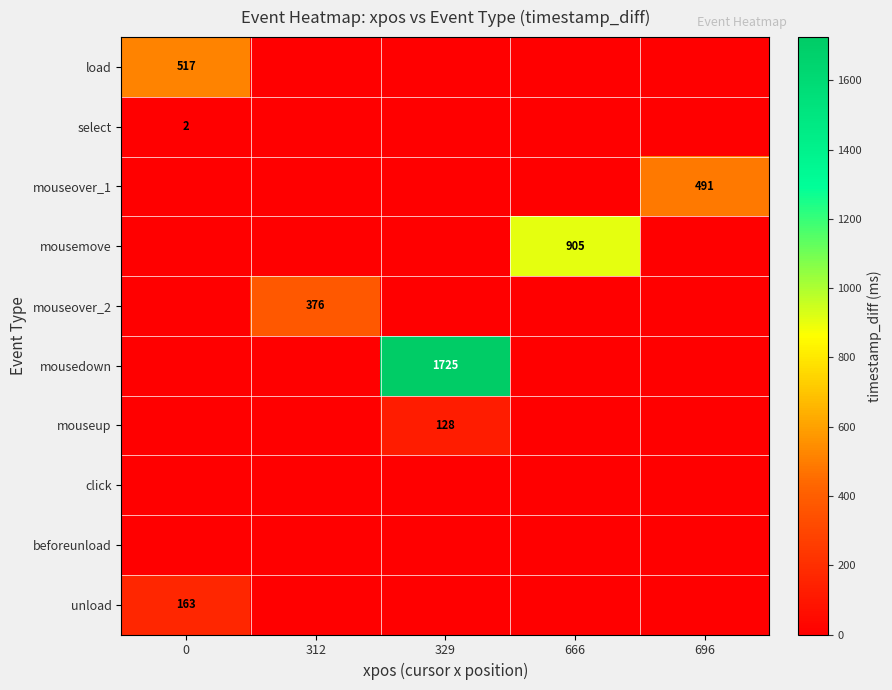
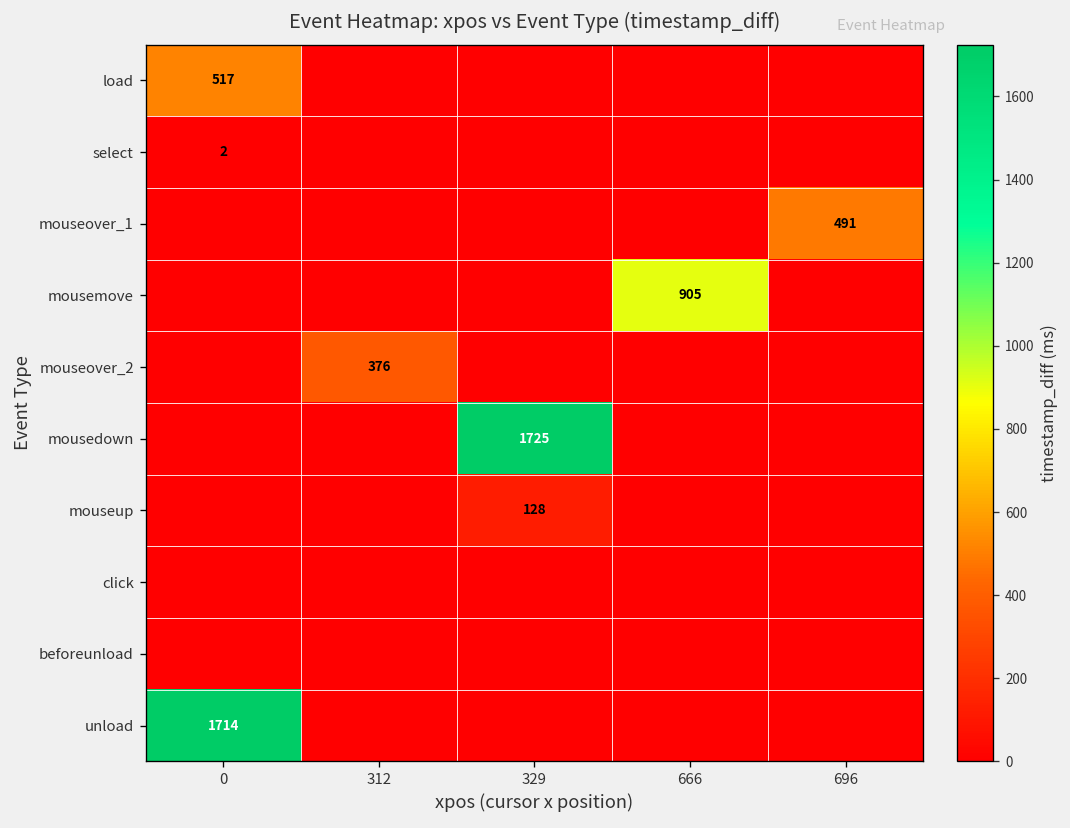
  {
    "load": {
      "0": 517
    },
    "select": {
      "0": 2
    },
    "mouseover_1": {
      "696": 491
    },
    "mousemove": {
      "666": 905
    },
    "mouseover_2": {
      "312": 376
    },
    "mousedown": {
      "329": 1725
    },
    "mouseup": {
      "329": 128
    },
    "unload": {
-     "0": 163
+     "0": 1714
    }
  }
